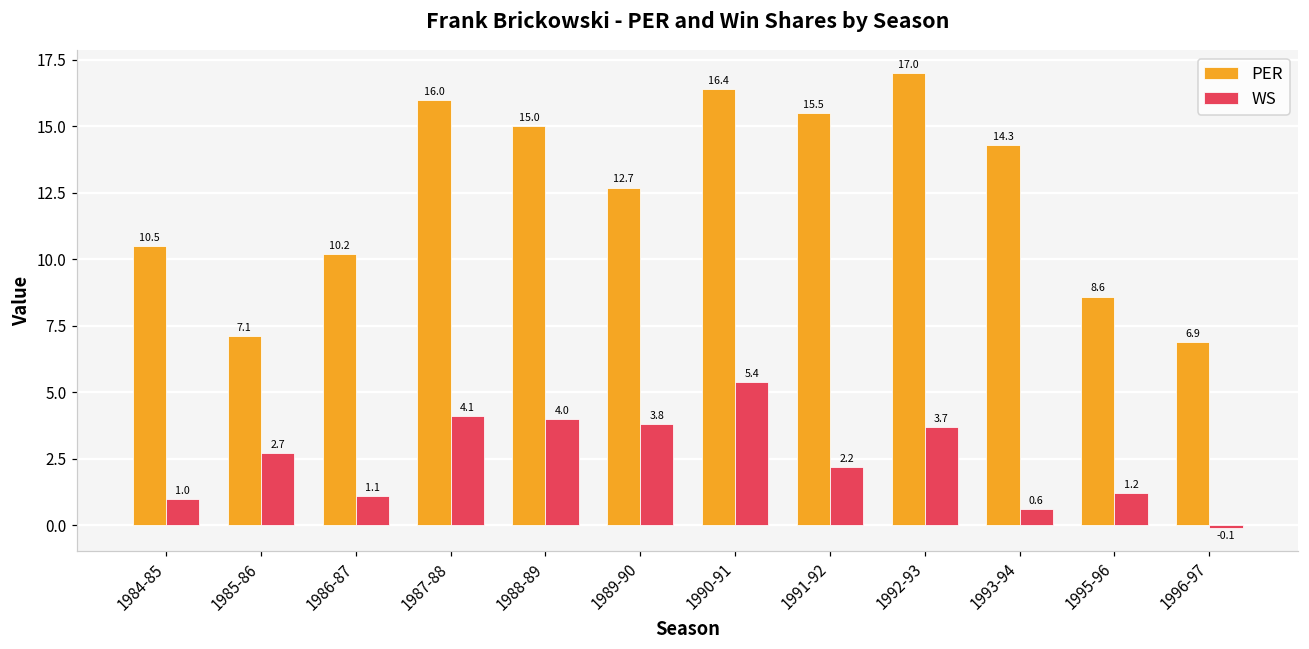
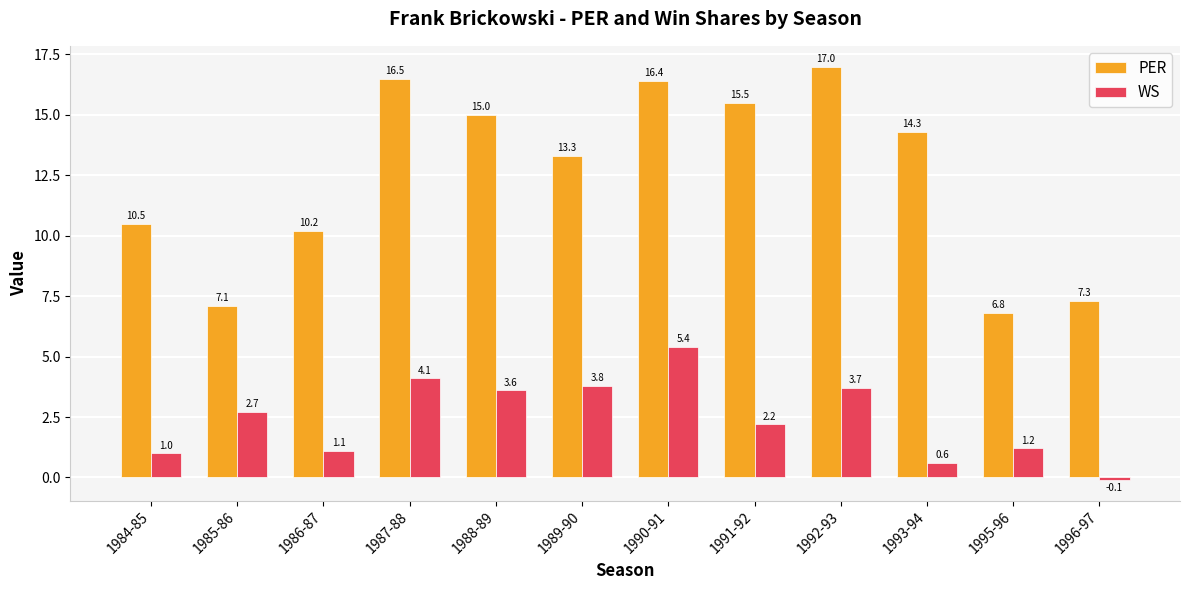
  {
    "PER": {
      "1984-85": 10.5,
      "1985-86": 7.1,
      "1986-87": 10.2,
-     "1987-88": 16.0,
+     "1987-88": 16.5,
      "1988-89": 15.0,
-     "1989-90": 12.7,
+     "1989-90": 13.3,
      "1990-91": 16.4,
      "1991-92": 15.5,
      "1992-93": 17.0,
      "1993-94": 14.3,
-     "1995-96": 8.6,
-     "1996-97": 6.9
+     "1995-96": 6.8,
+     "1996-97": 7.3
    },
    "WS": {
      "1984-85": 1.0,
      "1985-86": 2.7,
      "1986-87": 1.1,
      "1987-88": 4.1,
-     "1988-89": 4.0,
+     "1988-89": 3.6,
      "1989-90": 3.8,
      "1990-91": 5.4,
      "1991-92": 2.2,
      "1992-93": 3.7,
      "1993-94": 0.6,
      "1995-96": 1.2,
      "1996-97": -0.1
    }
  }
